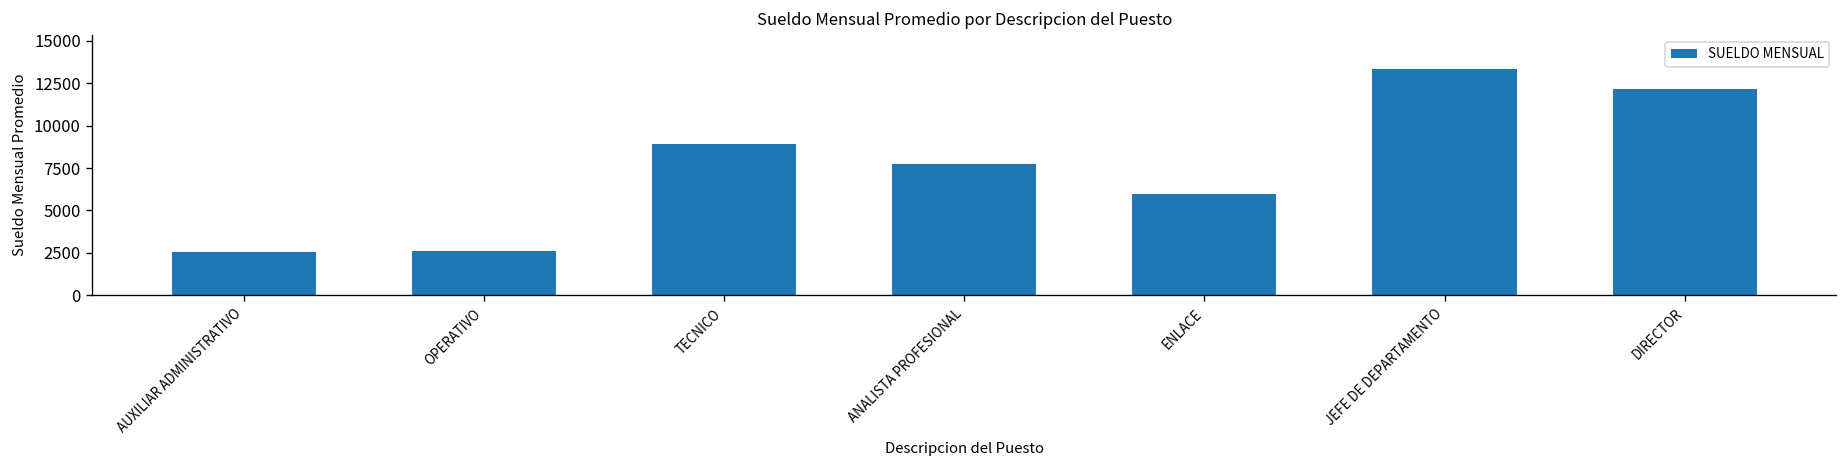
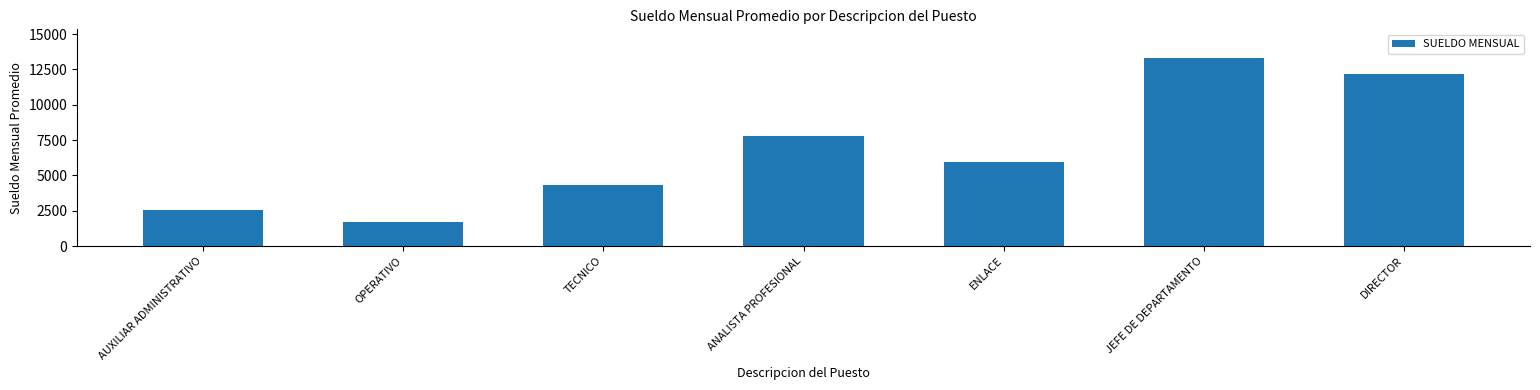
  {
    "AUXILIAR ADMINISTRATIVO": 2600,
-   "OPERATIVO": 2600,
-   "TECNICO": 8900,
+   "OPERATIVO": 1700,
+   "TECNICO": 4300,
    "ANALISTA PROFESIONAL": 7800,
    "ENLACE": 6000,
    "JEFE DE DEPARTAMENTO": 13300,
    "DIRECTOR": 12100
  }
